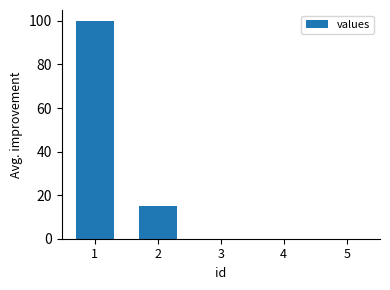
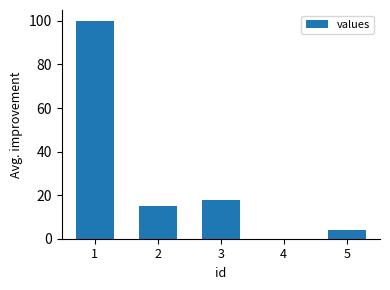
  {
    "1": 100,
    "2": 15,
-   "3": 0,
+   "3": 18,
    "4": 0,
-   "5": 0
+   "5": 4
  }
